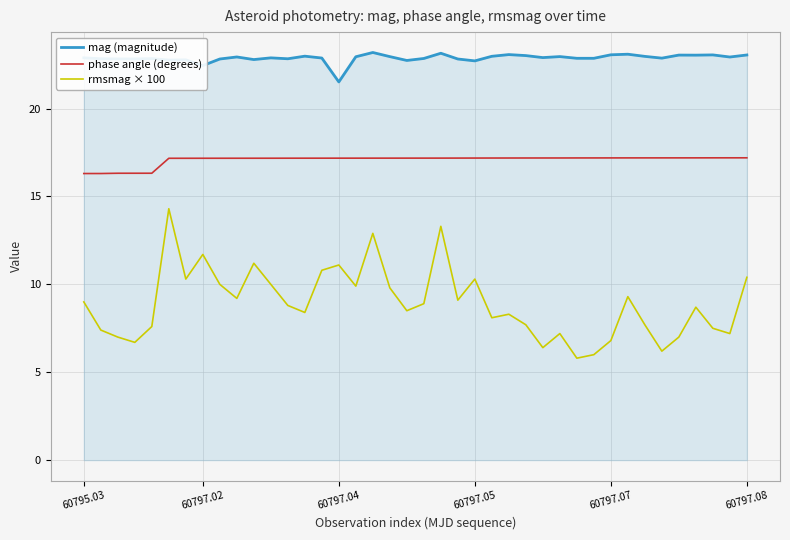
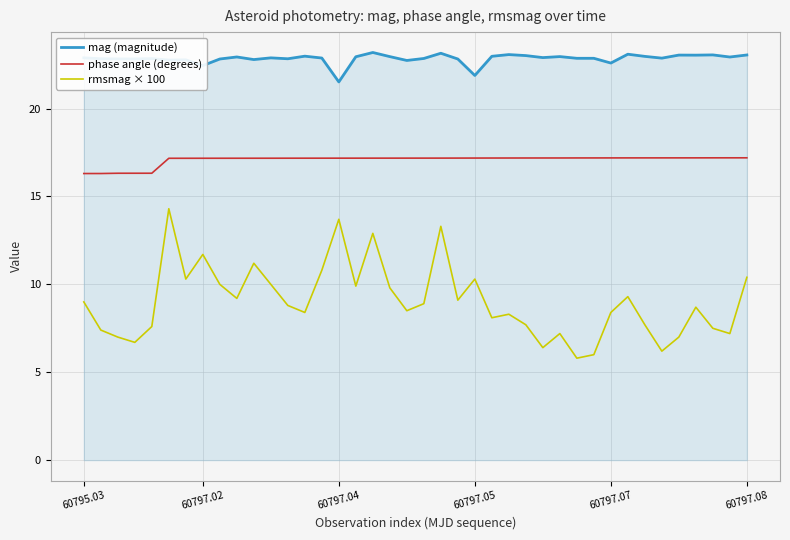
  {
    "mag (magnitude)": {
      "60797.04": 21.5,
-     "60797.05": 22.7,
-     "60797.07": 23.1,
+     "60797.05": 21.9,
+     "60797.07": 22.6,
      "60797.08": 23.0
    },
    "phase angle (degrees)": {
      "60795.03": 16.3,
      "60797.02": 17.2,
      "60797.04": 17.2,
      "60797.05": 17.2,
      "60797.07": 17.2,
      "60797.08": 17.2
    },
    "rmsmag × 100": {
      "60795.03": 9.0,
      "60797.02": 11.7,
-     "60797.04": 11.1,
+     "60797.04": 13.7,
      "60797.05": 10.3,
-     "60797.07": 6.8,
+     "60797.07": 8.4,
      "60797.08": 10.4
    }
  }
